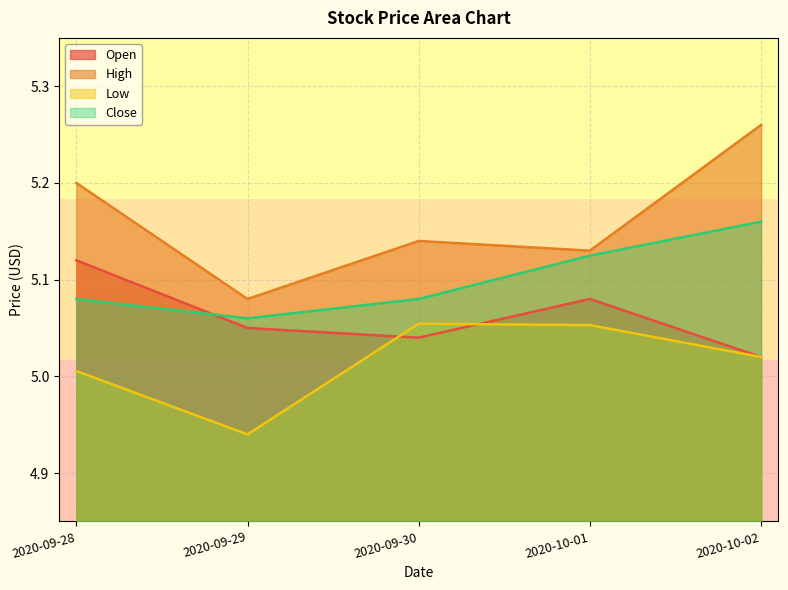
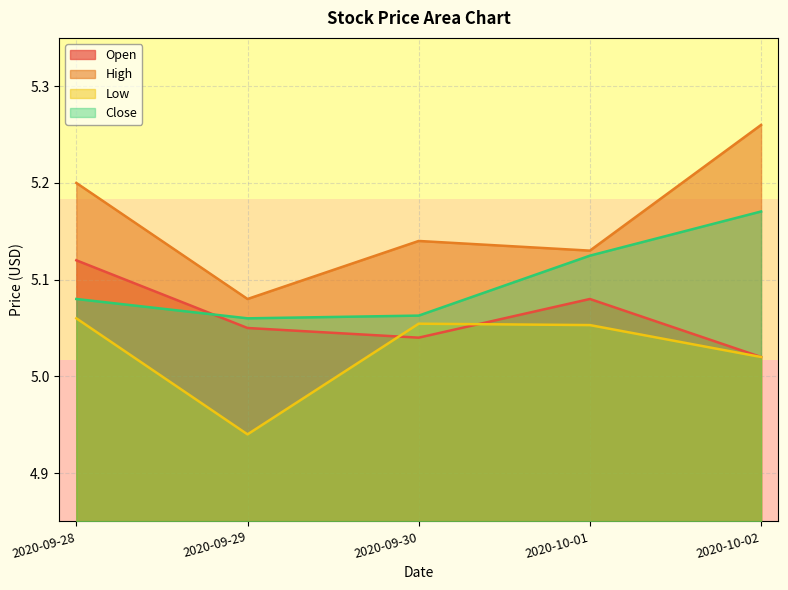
  {
    "Low": {
-     "2020-09-28": 5.01,
+     "2020-09-28": 5.06,
      "2020-09-29": 4.94,
      "2020-09-30": 5.05,
      "2020-10-01": 5.05
    },
    "Close": {
      "2020-09-28": 5.08,
      "2020-09-29": 5.06,
-     "2020-09-30": 5.08,
+     "2020-09-30": 5.06,
      "2020-10-01": 5.12,
-     "2020-10-02": 5.16
+     "2020-10-02": 5.17
    }
  }
